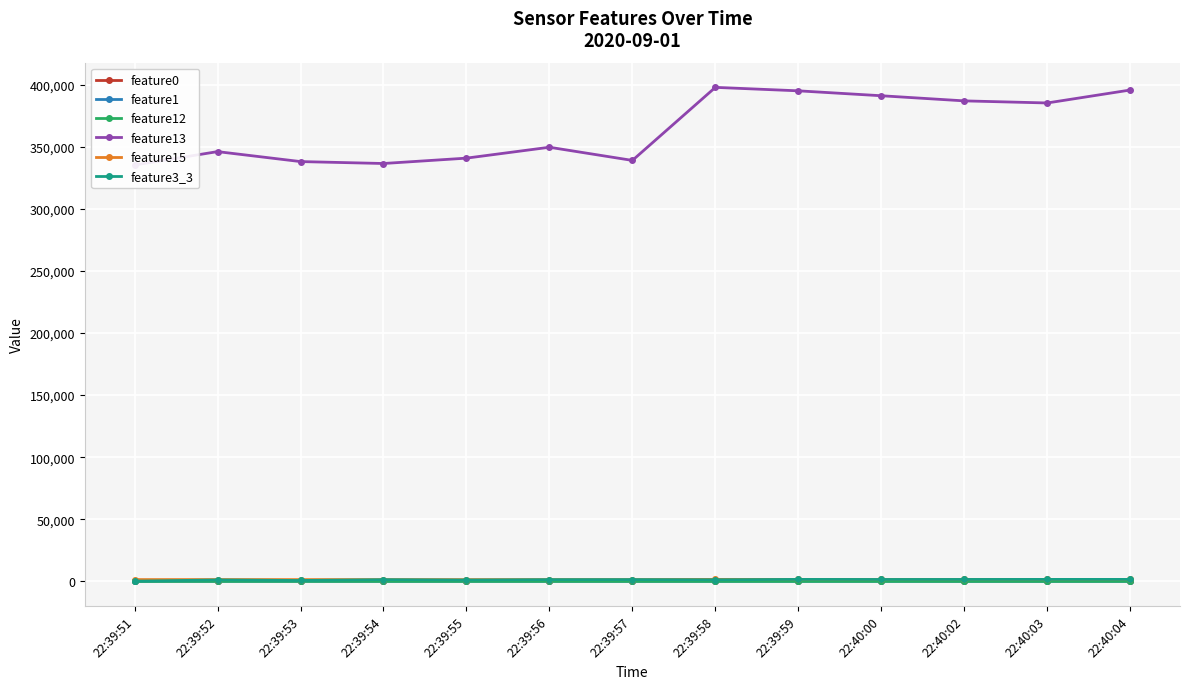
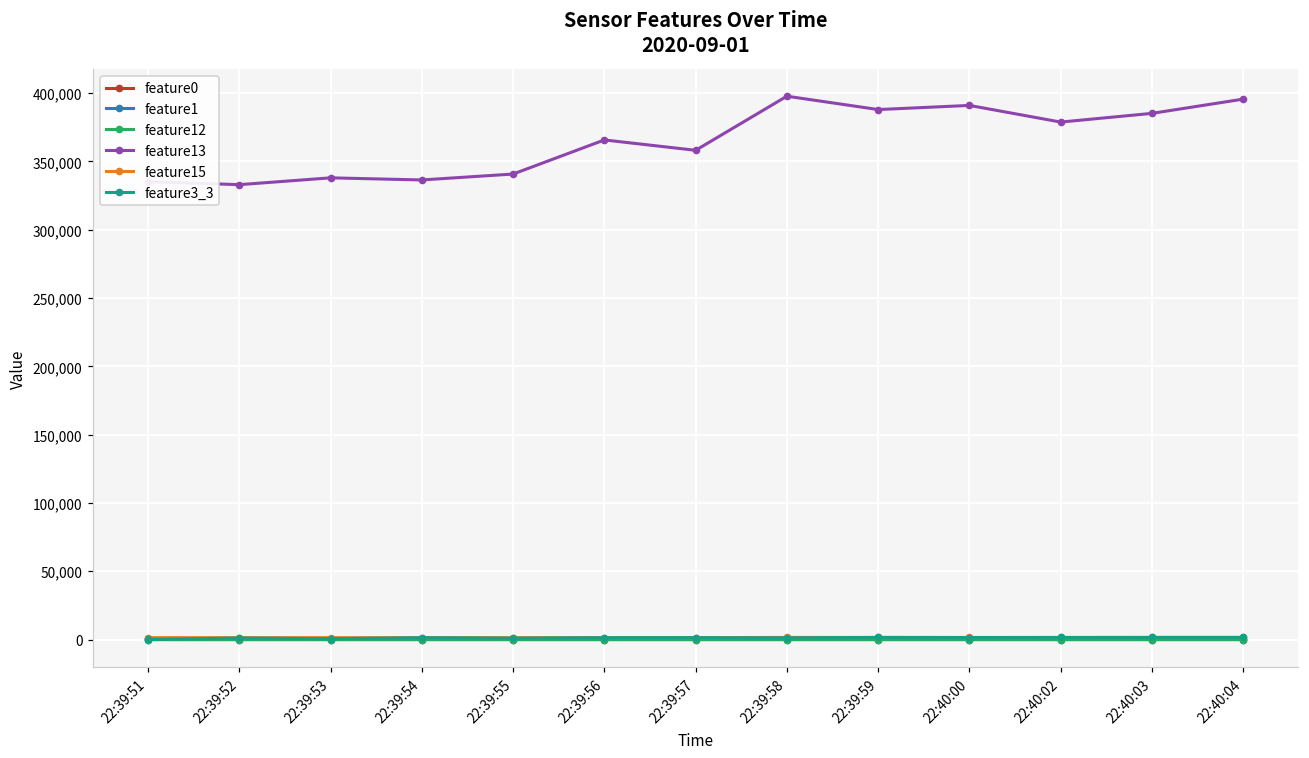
  {
    "feature13": {
-     "22:39:52": "346,000",
+     "22:39:52": "333,000",
      "22:39:53": "338,000",
      "22:39:54": "336,000",
      "22:39:55": "341,000",
-     "22:39:56": "350,000",
-     "22:39:57": "339,000",
+     "22:39:56": "366,000",
+     "22:39:57": "358,000",
      "22:39:58": "398,000",
-     "22:39:59": "395,000",
+     "22:39:59": "388,000",
      "22:40:00": "391,000",
-     "22:40:02": "387,000",
+     "22:40:02": "379,000",
      "22:40:03": "385,000",
      "22:40:04": "396,000"
    }
  }
